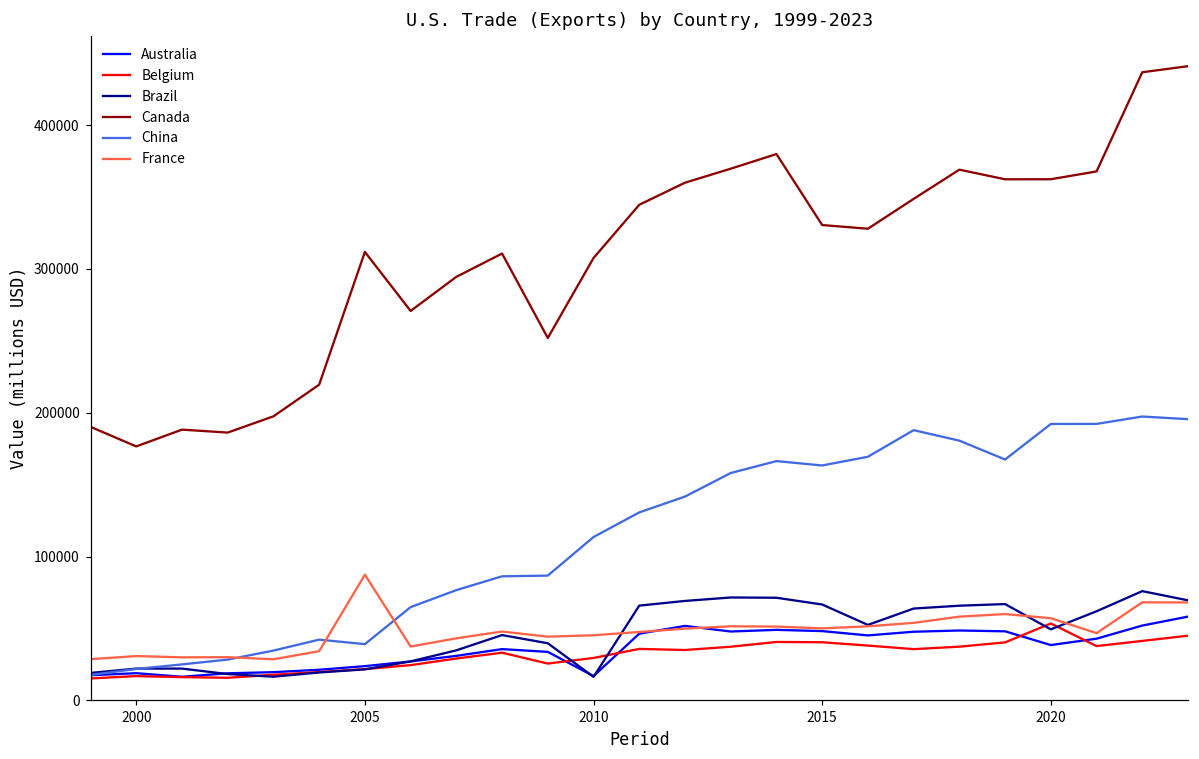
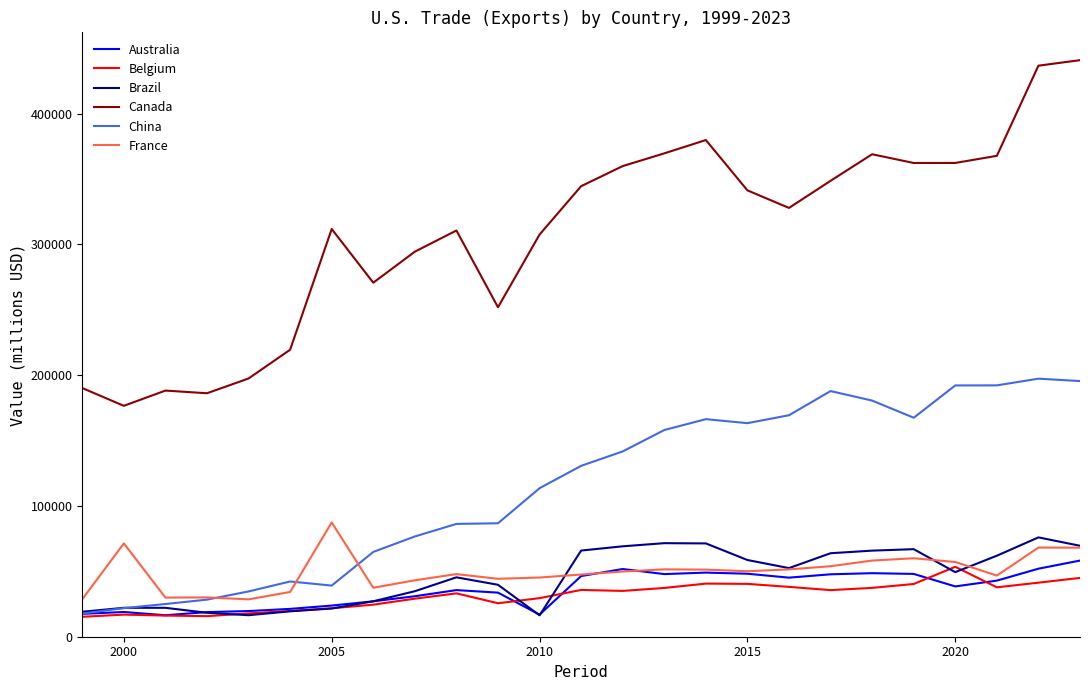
  {
    "Australia": {
      "2000": 19000,
      "2005": 24000,
      "2020": 38000
    },
    "Belgium": {
      "2000": 17000,
      "2010": 30000,
      "2015": 40000,
      "2020": 53000
    },
    "Brazil": {
-     "2015": 67000,
+     "2015": 59000,
      "2020": 49000
    },
    "Canada": {
      "2000": 177000,
      "2005": 312000,
      "2010": 308000,
-     "2015": 330000,
+     "2015": 341000,
      "2020": 362000
    },
    "China": {
      "2005": 39000,
      "2010": 114000,
      "2015": 163000,
      "2020": 192000
    },
    "France": {
-     "2000": 31000,
+     "2000": 71000,
      "2005": 87000,
      "2010": 45000,
      "2020": 57000
    }
  }
